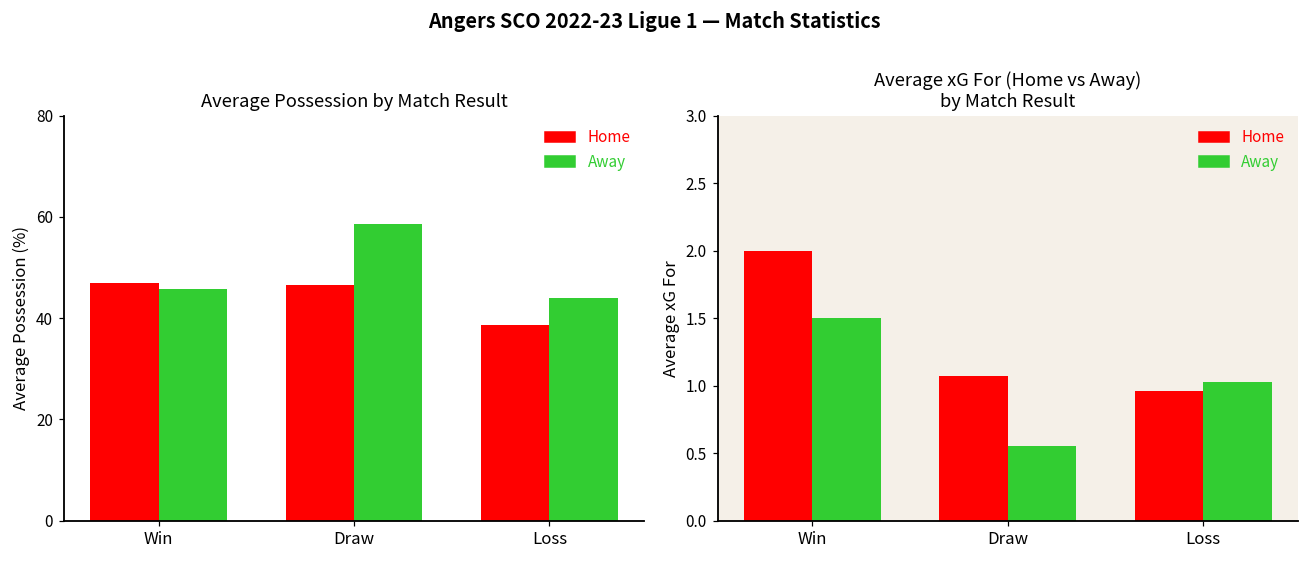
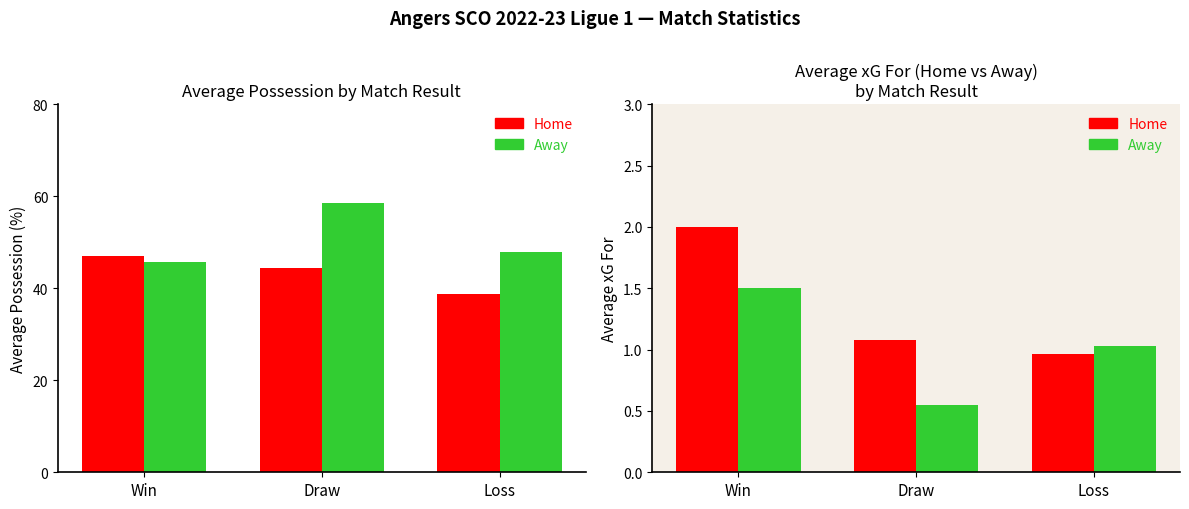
  {
    "Average Possession by Match Result": {
      "Home": {
        "Win": 47,
-       "Draw": 47,
+       "Draw": 44,
        "Loss": 39
      },
      "Away": {
        "Win": 46,
        "Draw": 59,
-       "Loss": 44
+       "Loss": 48
      }
    }
  }
